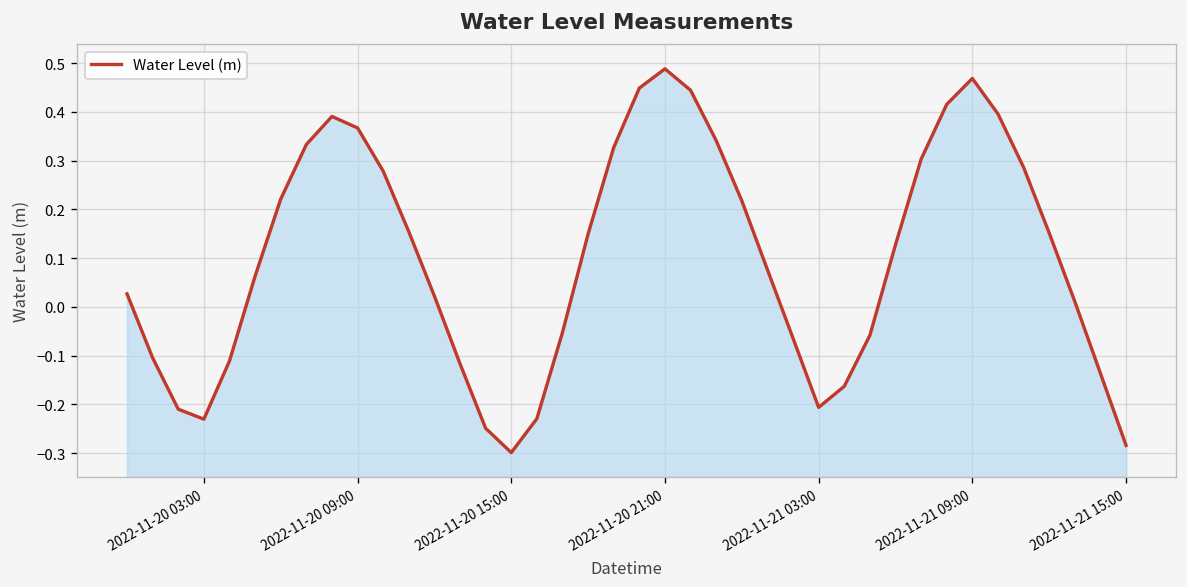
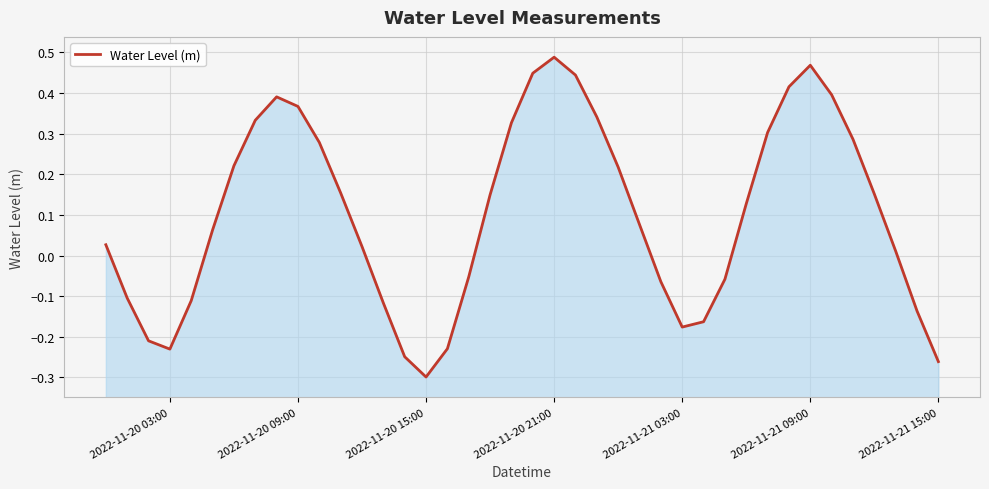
  {
    "2022-11-20 03:00": -0.23,
    "2022-11-20 09:00": 0.37,
    "2022-11-20 15:00": -0.30,
    "2022-11-20 21:00": 0.49,
-   "2022-11-21 03:00": -0.21,
+   "2022-11-21 03:00": -0.18,
    "2022-11-21 09:00": 0.47,
-   "2022-11-21 15:00": -0.28
+   "2022-11-21 15:00": -0.26
  }
